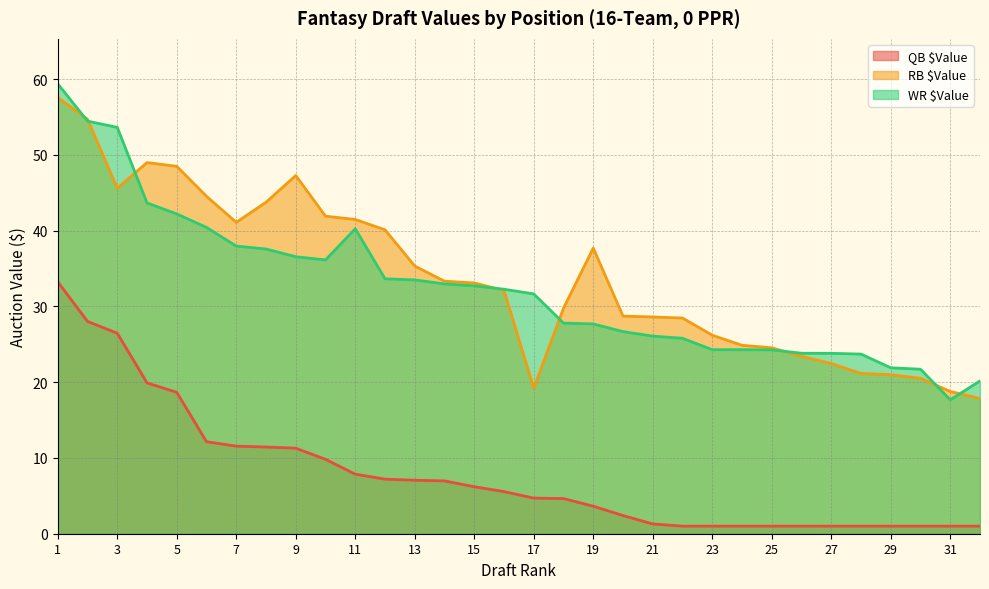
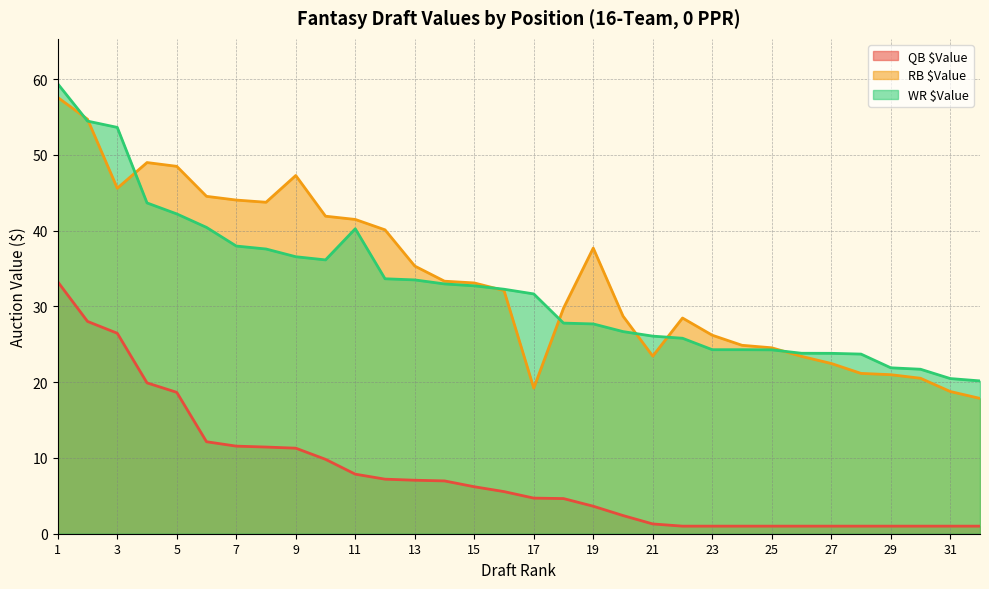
  {
    "QB $Value": {
      "1": 33,
      "3": 26,
      "5": 19,
      "7": 12,
      "9": 11,
      "11": 8,
      "13": 7,
      "15": 6,
      "17": 5,
      "19": 4,
      "21": 1,
      "23": 1,
      "25": 1,
      "27": 1,
      "29": 1,
      "31": 1
    },
    "RB $Value": {
      "1": 58,
      "3": 46,
      "5": 48,
-     "7": 41,
+     "7": 44,
      "9": 47,
      "11": 41,
      "13": 35,
      "15": 33,
      "17": 19,
      "19": 38,
-     "21": 29,
+     "21": 23,
      "23": 26,
      "27": 22,
      "29": 21,
      "31": 19
    },
    "WR $Value": {
      "1": 59,
      "3": 54,
      "5": 42,
      "7": 38,
      "9": 37,
      "11": 40,
      "13": 34,
      "15": 33,
      "17": 32,
      "19": 28,
      "21": 26,
      "23": 24,
      "27": 24,
      "29": 22,
-     "31": 18
+     "31": 20
    }
  }
